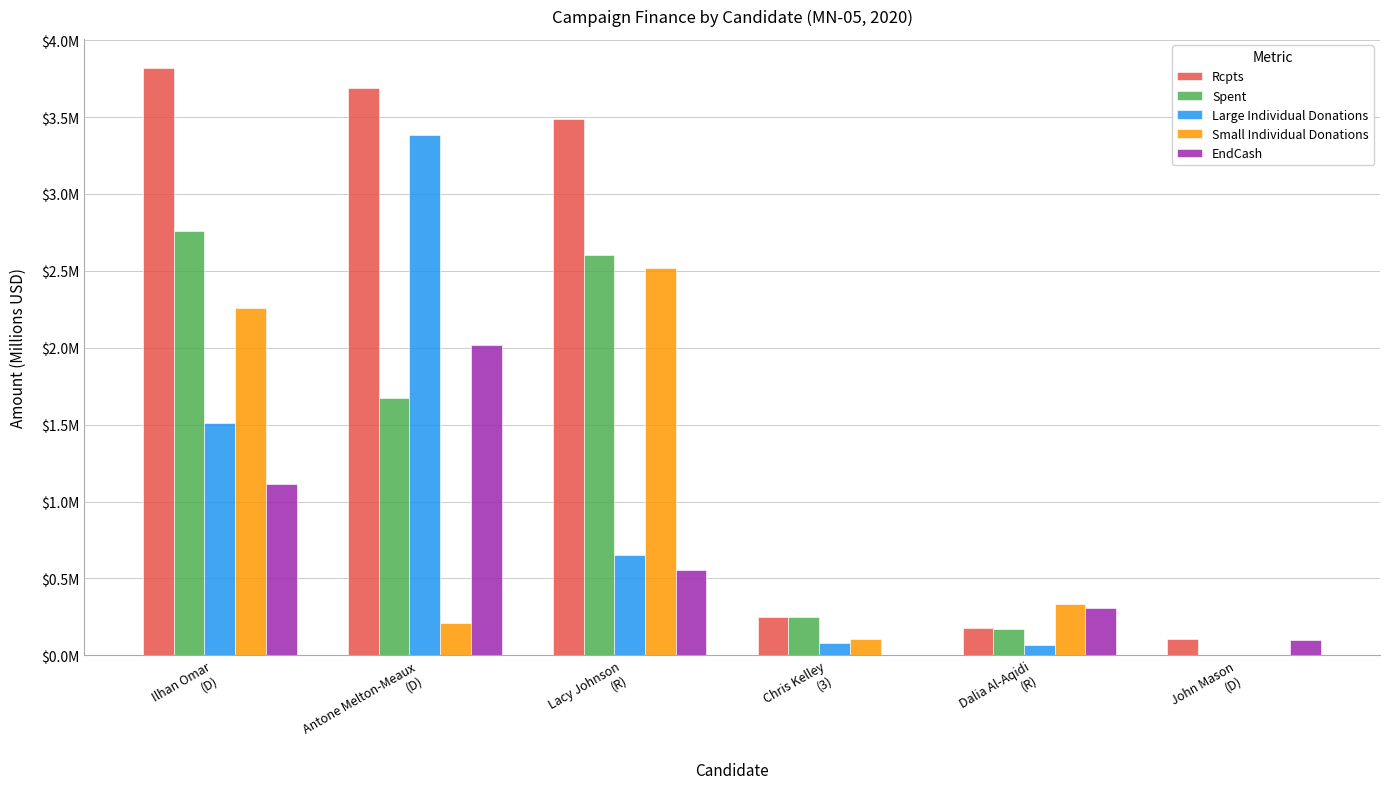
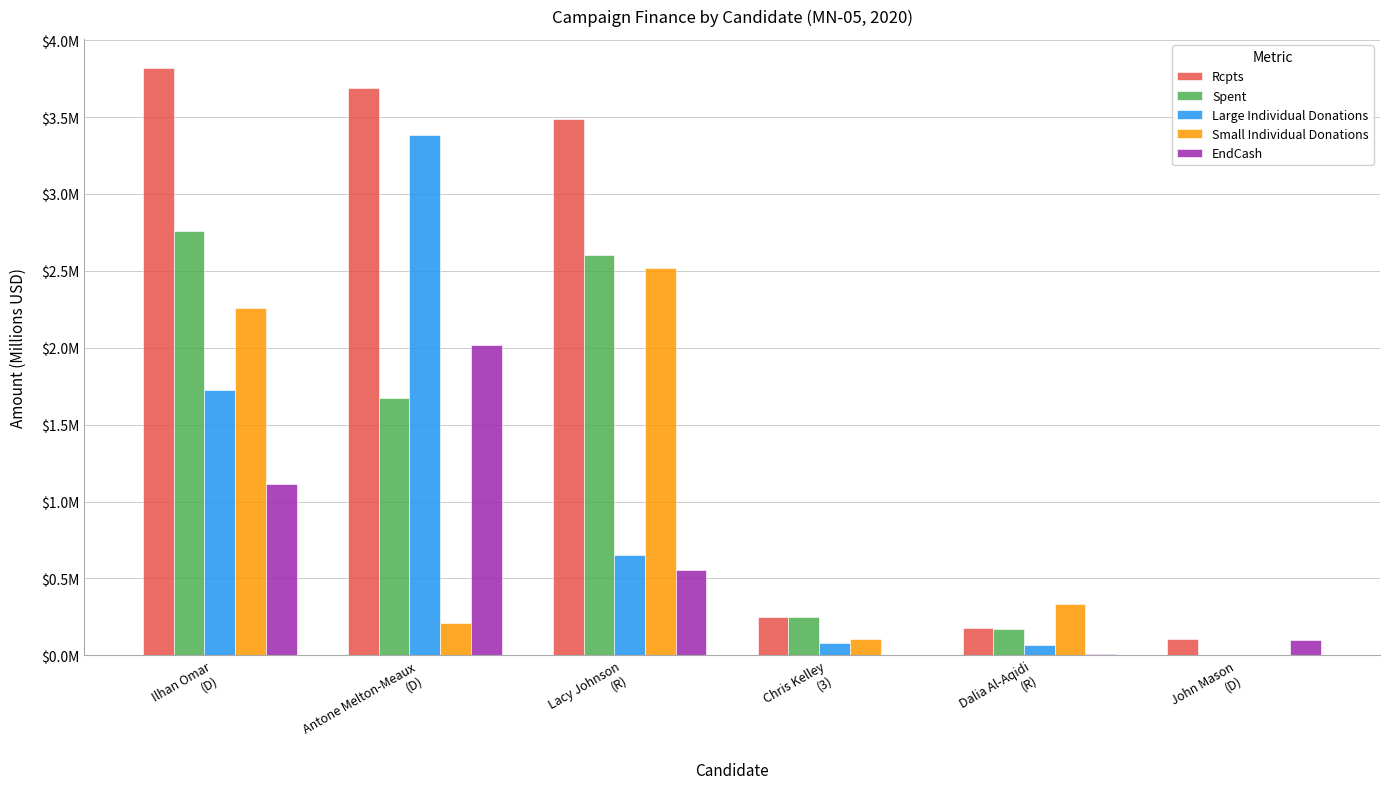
  {
    "Rcpts": {
      "Ilhan Omar (D)": "$3820000",
      "Antone Melton-Meaux (D)": "$3690000",
      "Lacy Johnson (R)": "$3490000",
      "Chris Kelley (3)": "$250000",
      "Dalia Al-Aqidi (R)": "$180000",
      "John Mason (D)": "$110000"
    },
    "Spent": {
      "Ilhan Omar (D)": "$2760000",
      "Antone Melton-Meaux (D)": "$1670000",
      "Lacy Johnson (R)": "$2610000",
      "Chris Kelley (3)": "$250000",
      "Dalia Al-Aqidi (R)": "$170000"
    },
    "Large Individual Donations": {
-     "Ilhan Omar (D)": "$1510000",
+     "Ilhan Omar (D)": "$1730000",
      "Antone Melton-Meaux (D)": "$3380000",
      "Lacy Johnson (R)": "$650000",
      "Chris Kelley (3)": "$80000",
      "Dalia Al-Aqidi (R)": "$70000"
    },
    "Small Individual Donations": {
      "Ilhan Omar (D)": "$2260000",
      "Antone Melton-Meaux (D)": "$210000",
      "Lacy Johnson (R)": "$2520000",
      "Chris Kelley (3)": "$110000",
      "Dalia Al-Aqidi (R)": "$340000"
    },
    "EndCash": {
      "Ilhan Omar (D)": "$1110000",
      "Antone Melton-Meaux (D)": "$2020000",
      "Lacy Johnson (R)": "$560000",
      "Chris Kelley (3)": "$0",
-     "Dalia Al-Aqidi (R)": "$310000",
+     "Dalia Al-Aqidi (R)": "$10000",
      "John Mason (D)": "$100000"
    }
  }
